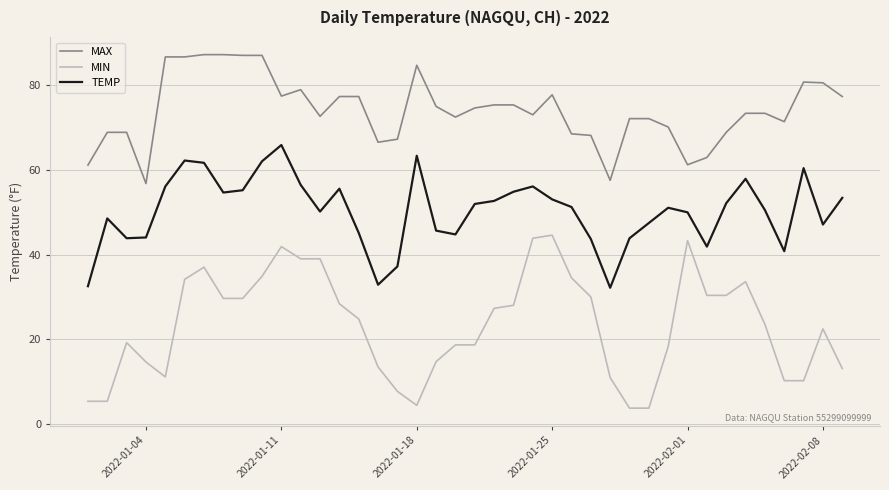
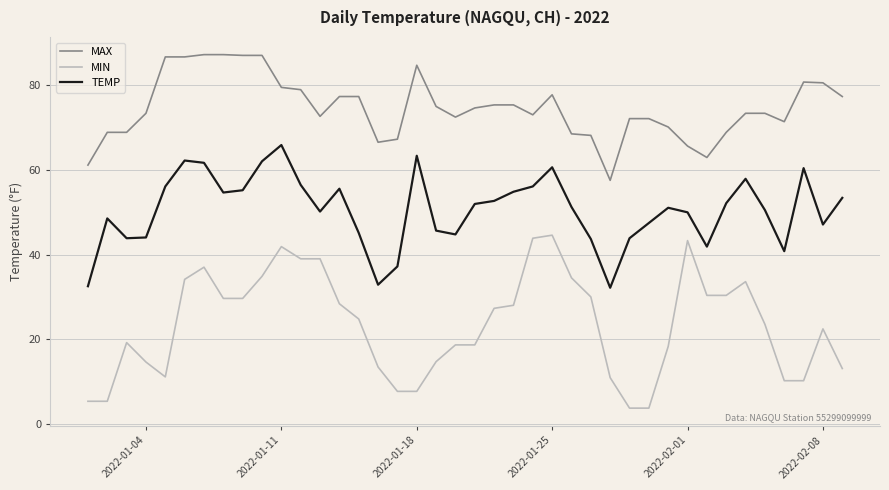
  {
    "MAX": {
-     "2022-01-04": 57,
-     "2022-01-11": 77,
+     "2022-01-04": 73,
+     "2022-01-11": 80,
      "2022-01-18": 85,
      "2022-01-25": 78,
-     "2022-02-01": 61,
+     "2022-02-01": 66,
      "2022-02-08": 81
    },
    "MIN": {
      "2022-01-04": 15,
      "2022-01-11": 42,
-     "2022-01-18": 4,
+     "2022-01-18": 8,
      "2022-01-25": 45,
      "2022-02-01": 43,
      "2022-02-08": 22
    },
    "TEMP": {
      "2022-01-04": 44,
      "2022-01-11": 66,
      "2022-01-18": 63,
-     "2022-01-25": 53,
+     "2022-01-25": 61,
      "2022-02-01": 50,
      "2022-02-08": 47
    }
  }
